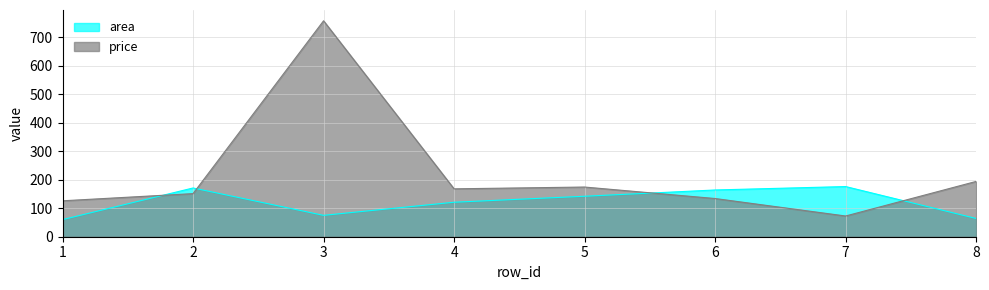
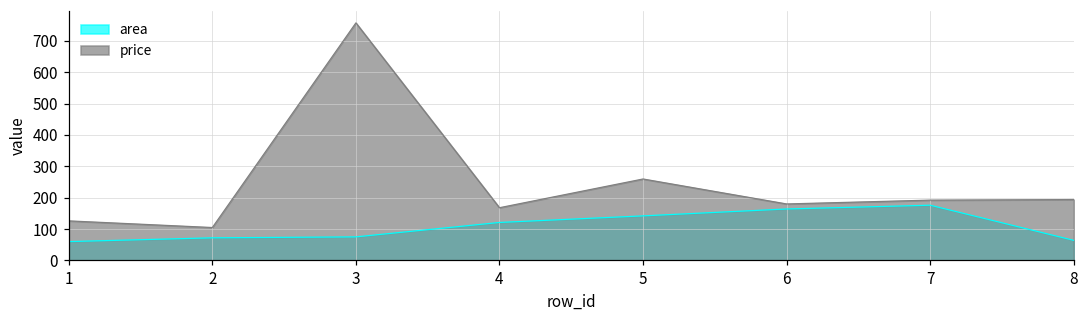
  {
    "area": {
      "1": 60,
-     "2": 170,
+     "2": 70,
      "3": 80,
      "4": 120,
      "5": 140,
      "6": 160,
      "7": 180,
      "8": 60
    },
    "price": {
      "1": 130,
-     "2": 150,
+     "2": 100,
      "3": 760,
      "4": 170,
-     "5": 170,
-     "6": 130,
-     "7": 70,
+     "5": 260,
+     "6": 180,
+     "7": 190,
      "8": 190
    }
  }
